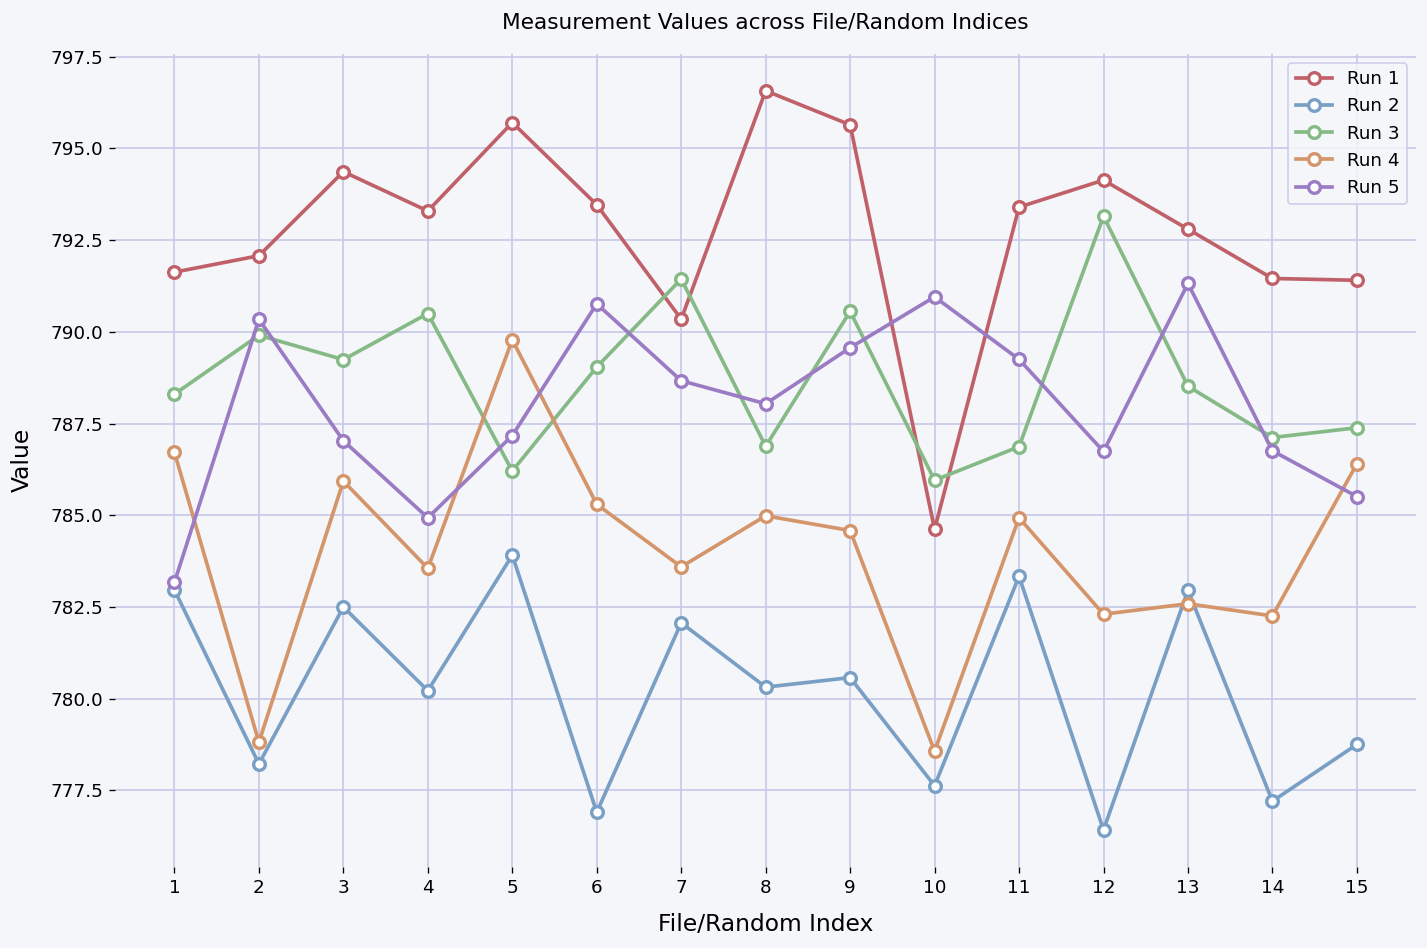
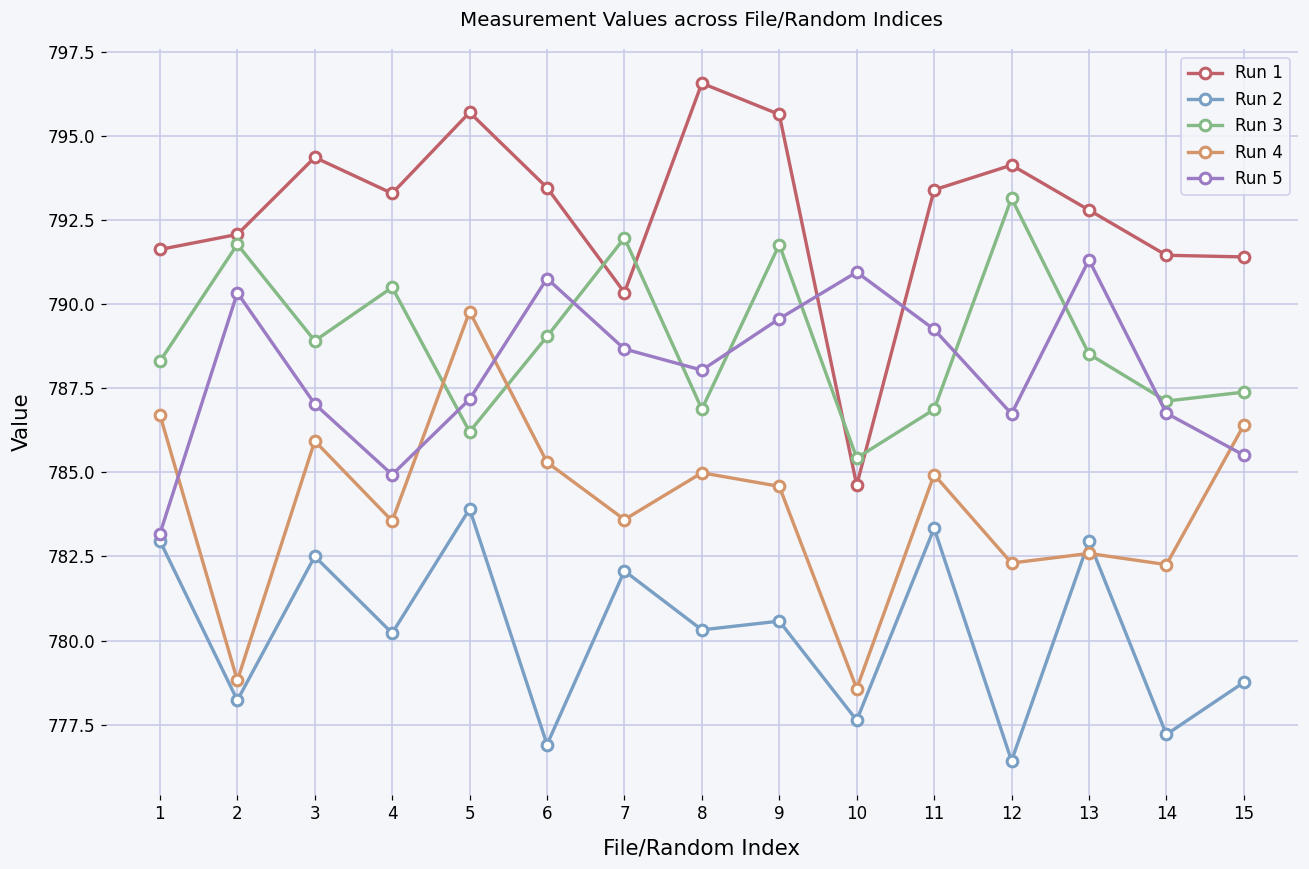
  {
    "Run 3": {
      "1": 788.3,
-     "2": 789.9,
-     "3": 789.2,
+     "2": 791.8,
+     "3": 788.9,
      "4": 790.5,
      "5": 786.2,
      "6": 789.0,
-     "7": 791.4,
+     "7": 792.0,
      "8": 786.9,
-     "9": 790.6,
-     "10": 786.0,
+     "9": 791.8,
+     "10": 785.4,
      "11": 786.9,
      "12": 793.2,
      "13": 788.5,
      "14": 787.1,
      "15": 787.4
    }
  }
